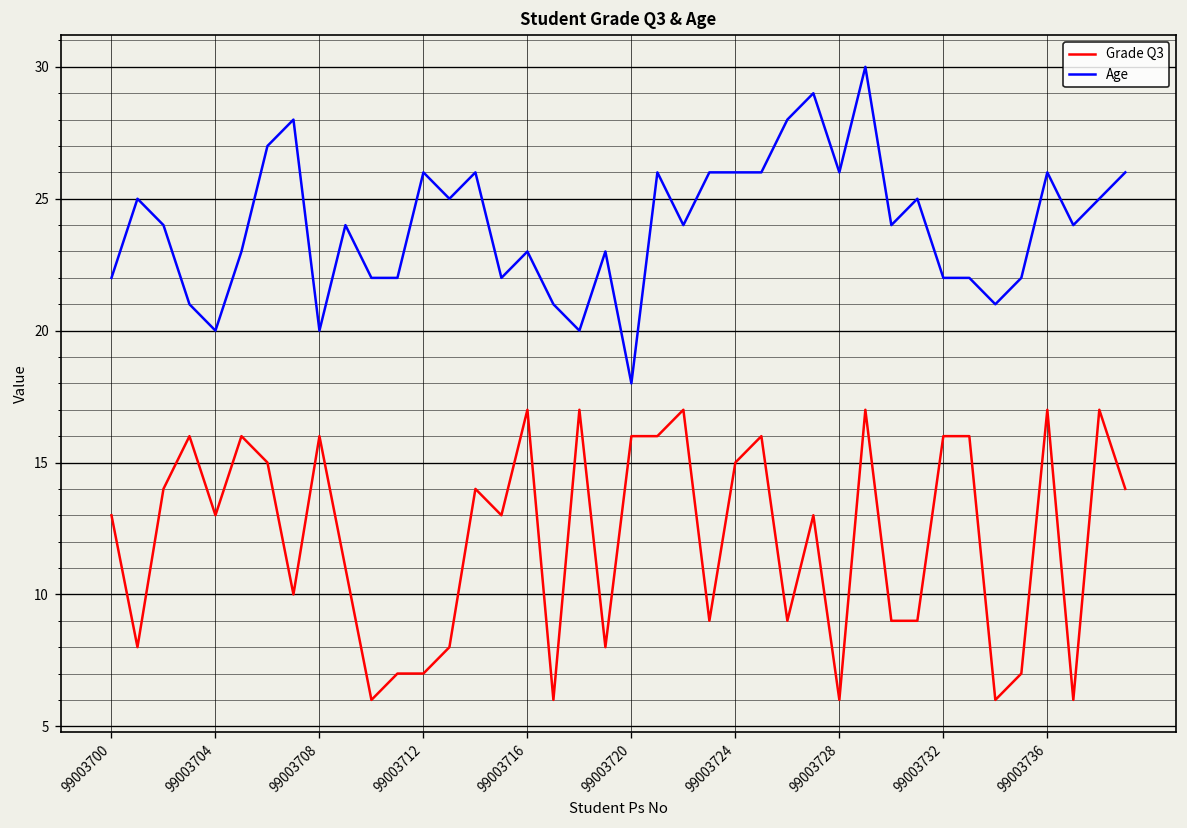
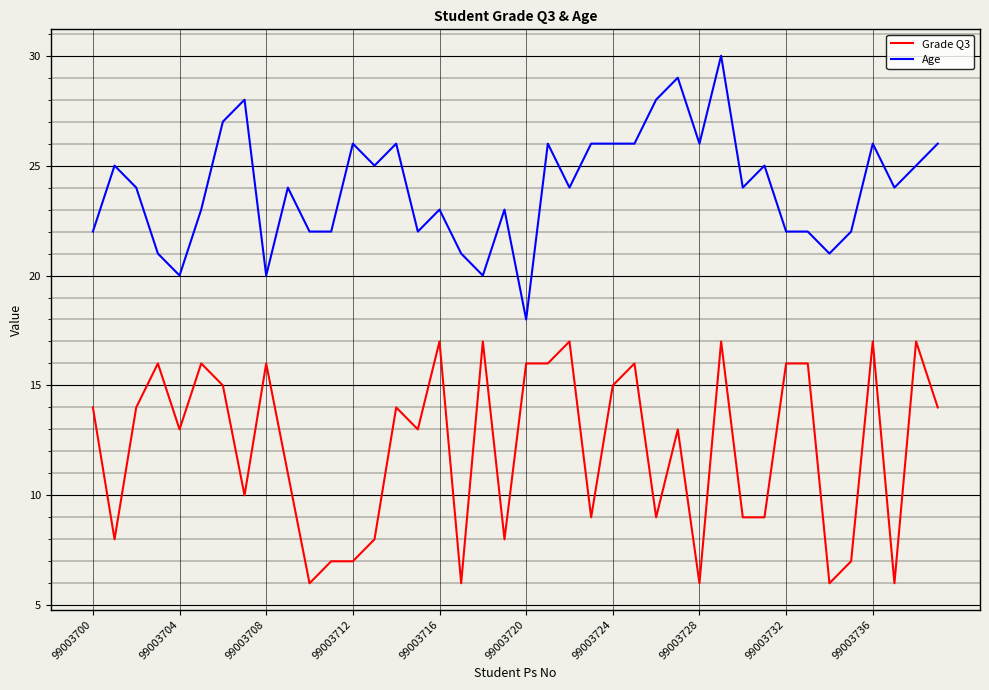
  {
    "Grade Q3": {
-     "99003700": 13,
+     "99003700": 14,
      "99003704": 13,
      "99003708": 16,
      "99003712": 7,
      "99003716": 17,
      "99003720": 16,
      "99003724": 15,
      "99003728": 6,
      "99003732": 16,
      "99003736": 17
    },
    "Age": {
      "99003700": 22,
      "99003704": 20,
      "99003708": 20,
      "99003712": 26,
      "99003716": 23,
      "99003720": 18,
      "99003724": 26,
      "99003728": 26,
      "99003732": 22,
      "99003736": 26
    }
  }
